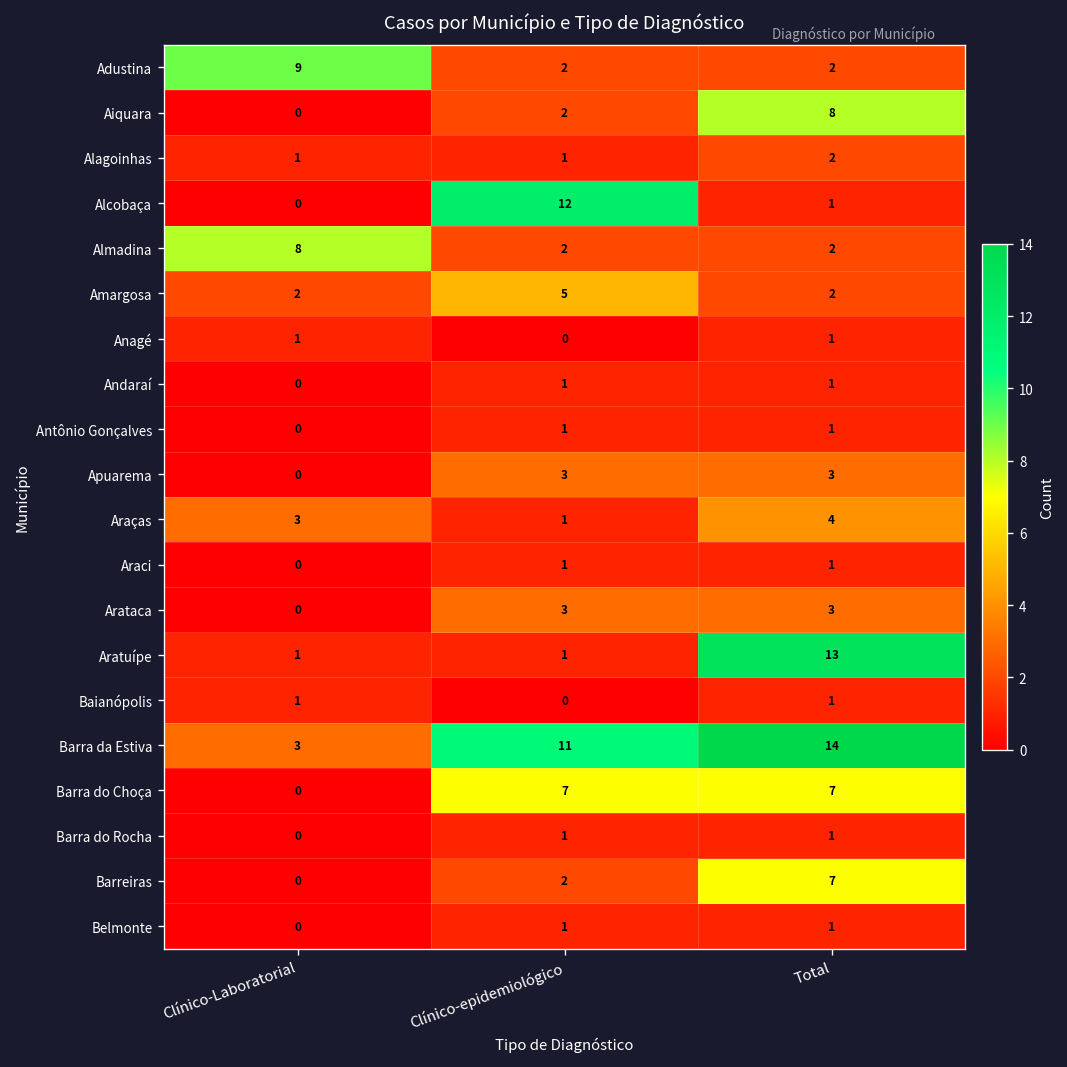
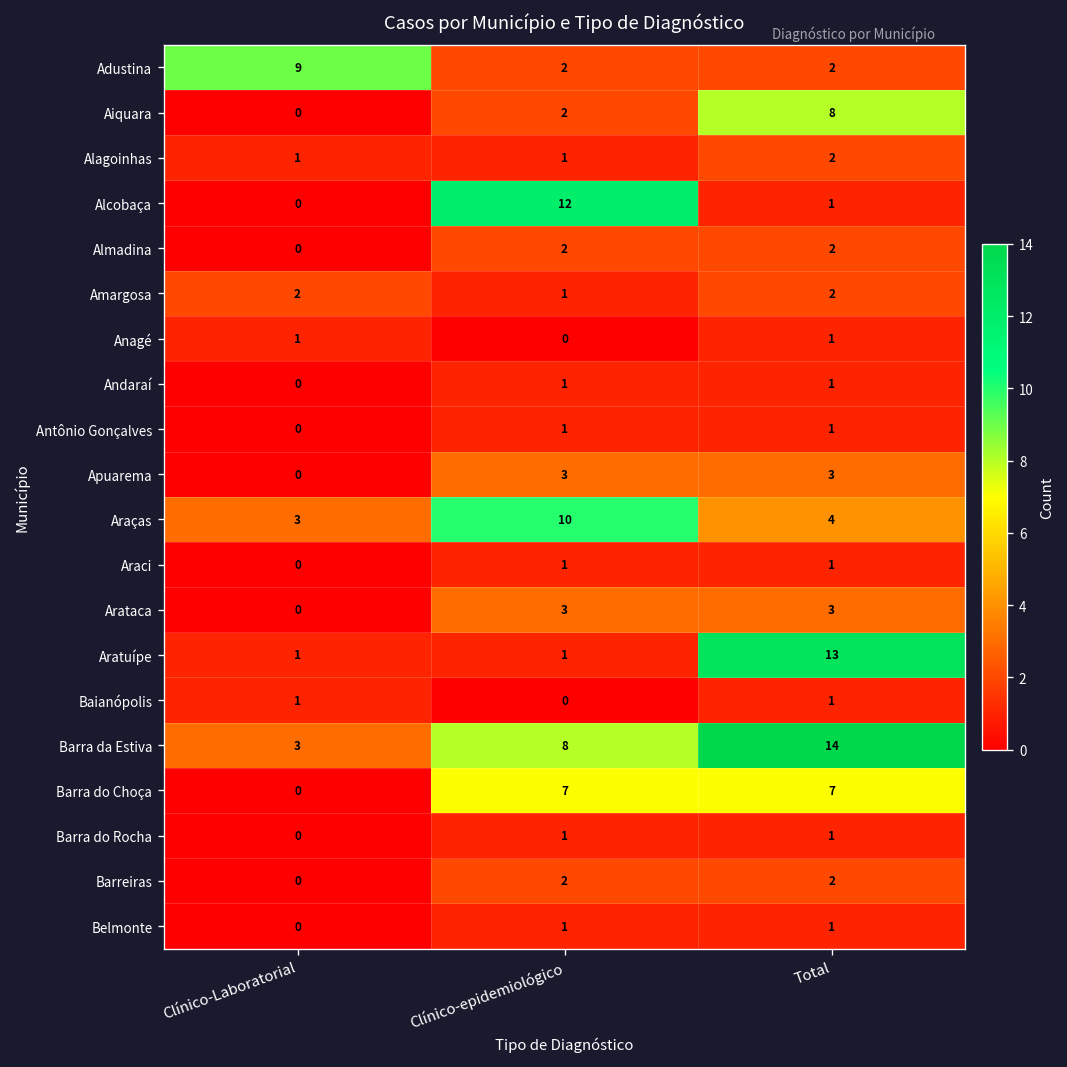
  {
    "Adustina": {
      "Clínico-Laboratorial": 9,
      "Clínico-epidemiológico": 2,
      "Total": 2
    },
    "Aiquara": {
      "Clínico-Laboratorial": 0,
      "Clínico-epidemiológico": 2,
      "Total": 8
    },
    "Alagoinhas": {
      "Clínico-Laboratorial": 1,
      "Clínico-epidemiológico": 1,
      "Total": 2
    },
    "Alcobaça": {
      "Clínico-Laboratorial": 0,
      "Clínico-epidemiológico": 12,
      "Total": 1
    },
    "Almadina": {
-     "Clínico-Laboratorial": 8,
+     "Clínico-Laboratorial": 0,
      "Clínico-epidemiológico": 2,
      "Total": 2
    },
    "Amargosa": {
      "Clínico-Laboratorial": 2,
-     "Clínico-epidemiológico": 5,
+     "Clínico-epidemiológico": 1,
      "Total": 2
    },
    "Anagé": {
      "Clínico-Laboratorial": 1,
      "Clínico-epidemiológico": 0,
      "Total": 1
    },
    "Andaraí": {
      "Clínico-Laboratorial": 0,
      "Clínico-epidemiológico": 1,
      "Total": 1
    },
    "Antônio Gonçalves": {
      "Clínico-Laboratorial": 0,
      "Clínico-epidemiológico": 1,
      "Total": 1
    },
    "Apuarema": {
      "Clínico-Laboratorial": 0,
      "Clínico-epidemiológico": 3,
      "Total": 3
    },
    "Araças": {
      "Clínico-Laboratorial": 3,
-     "Clínico-epidemiológico": 1,
+     "Clínico-epidemiológico": 10,
      "Total": 4
    },
    "Araci": {
      "Clínico-Laboratorial": 0,
      "Clínico-epidemiológico": 1,
      "Total": 1
    },
    "Arataca": {
      "Clínico-Laboratorial": 0,
      "Clínico-epidemiológico": 3,
      "Total": 3
    },
    "Aratuípe": {
      "Clínico-Laboratorial": 1,
      "Clínico-epidemiológico": 1,
      "Total": 13
    },
    "Baianópolis": {
      "Clínico-Laboratorial": 1,
      "Clínico-epidemiológico": 0,
      "Total": 1
    },
    "Barra da Estiva": {
      "Clínico-Laboratorial": 3,
-     "Clínico-epidemiológico": 11,
+     "Clínico-epidemiológico": 8,
      "Total": 14
    },
    "Barra do Choça": {
      "Clínico-Laboratorial": 0,
      "Clínico-epidemiológico": 7,
      "Total": 7
    },
    "Barra do Rocha": {
      "Clínico-Laboratorial": 0,
      "Clínico-epidemiológico": 1,
      "Total": 1
    },
    "Barreiras": {
      "Clínico-Laboratorial": 0,
      "Clínico-epidemiológico": 2,
-     "Total": 7
+     "Total": 2
    },
    "Belmonte": {
      "Clínico-Laboratorial": 0,
      "Clínico-epidemiológico": 1,
      "Total": 1
    }
  }
